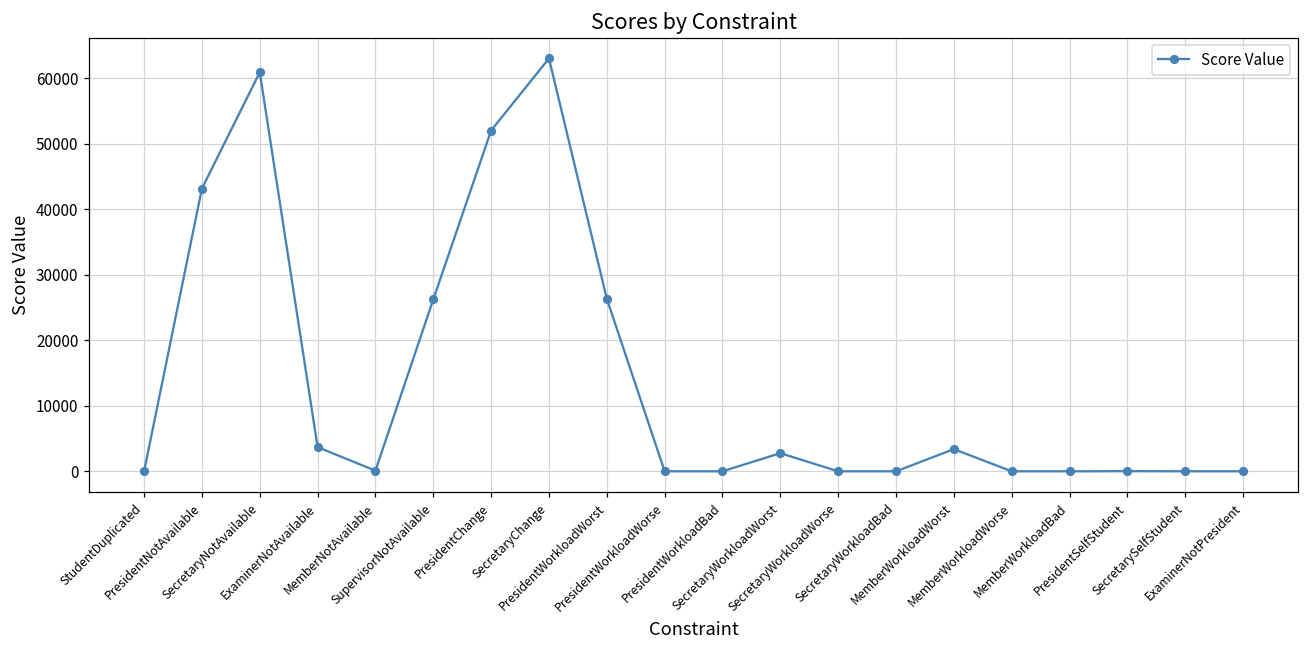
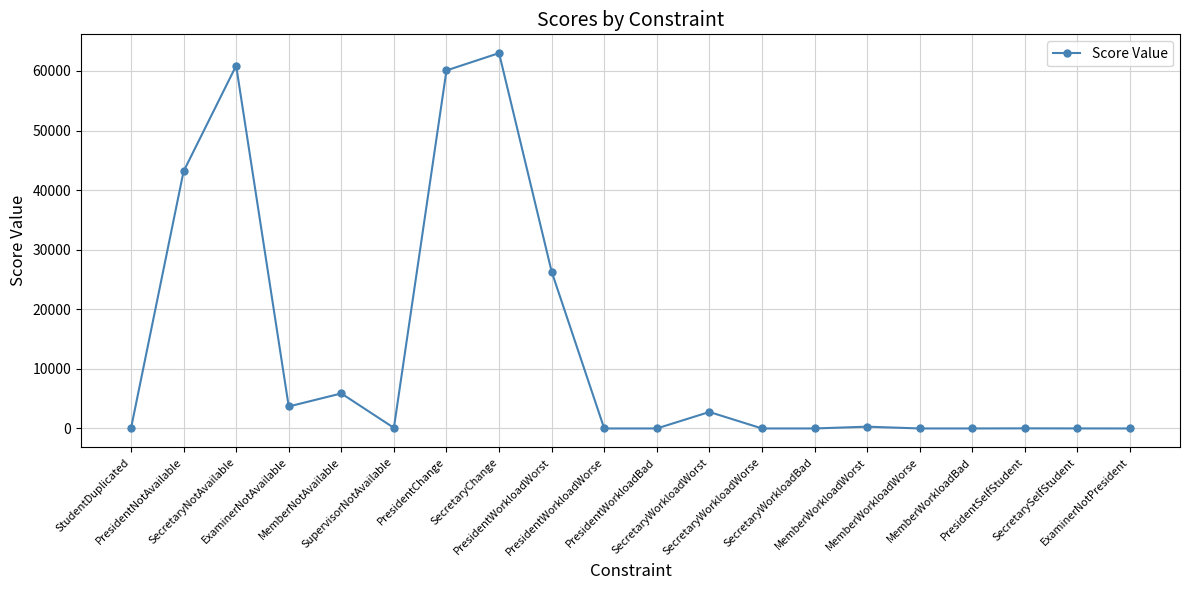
  {
    "StudentDuplicated": 0,
    "PresidentNotAvailable": 43000,
    "SecretaryNotAvailable": 61000,
    "ExaminerNotAvailable": 4000,
-   "MemberNotAvailable": 0,
-   "SupervisorNotAvailable": 26000,
-   "PresidentChange": 52000,
+   "MemberNotAvailable": 6000,
+   "SupervisorNotAvailable": 0,
+   "PresidentChange": 60000,
    "SecretaryChange": 63000,
    "PresidentWorkloadWorst": 26000,
    "PresidentWorkloadWorse": 0,
    "PresidentWorkloadBad": 0,
    "SecretaryWorkloadWorst": 3000,
    "SecretaryWorkloadWorse": 0,
    "SecretaryWorkloadBad": 0,
-   "MemberWorkloadWorst": 3000,
+   "MemberWorkloadWorst": 0,
    "MemberWorkloadWorse": 0,
    "MemberWorkloadBad": 0,
    "PresidentSelfStudent": 0,
    "SecretarySelfStudent": 0,
    "ExaminerNotPresident": 0
  }
